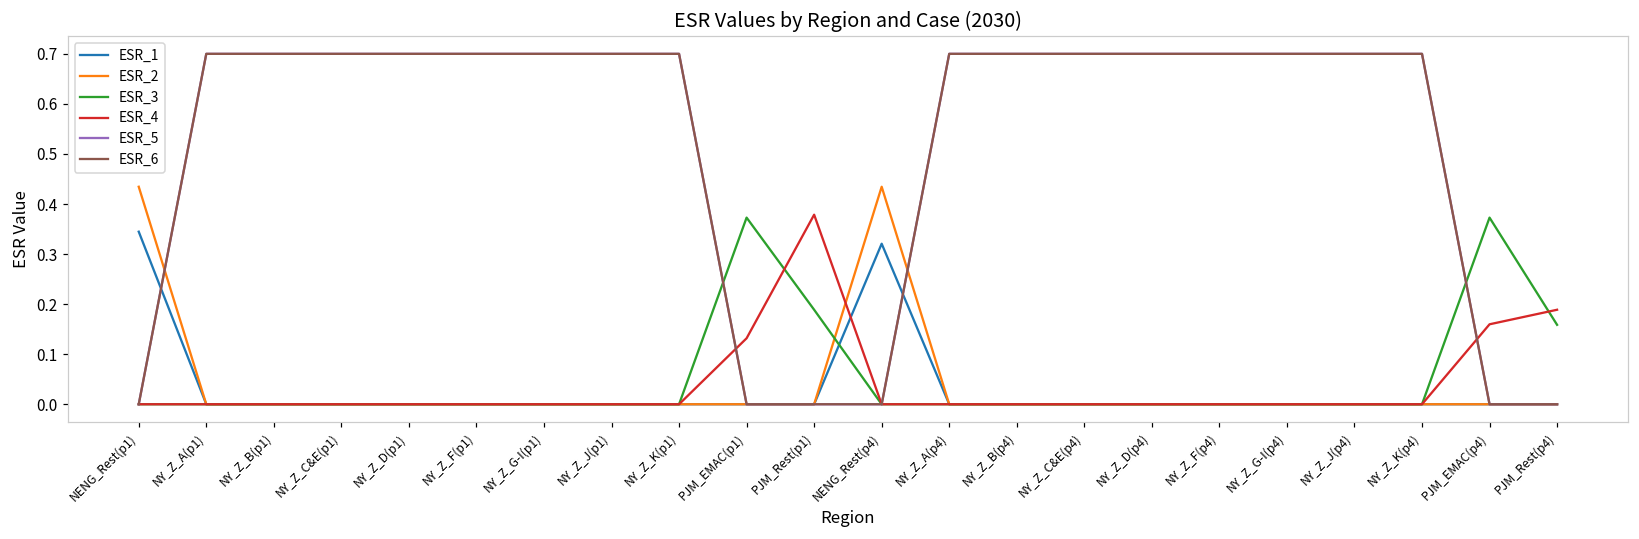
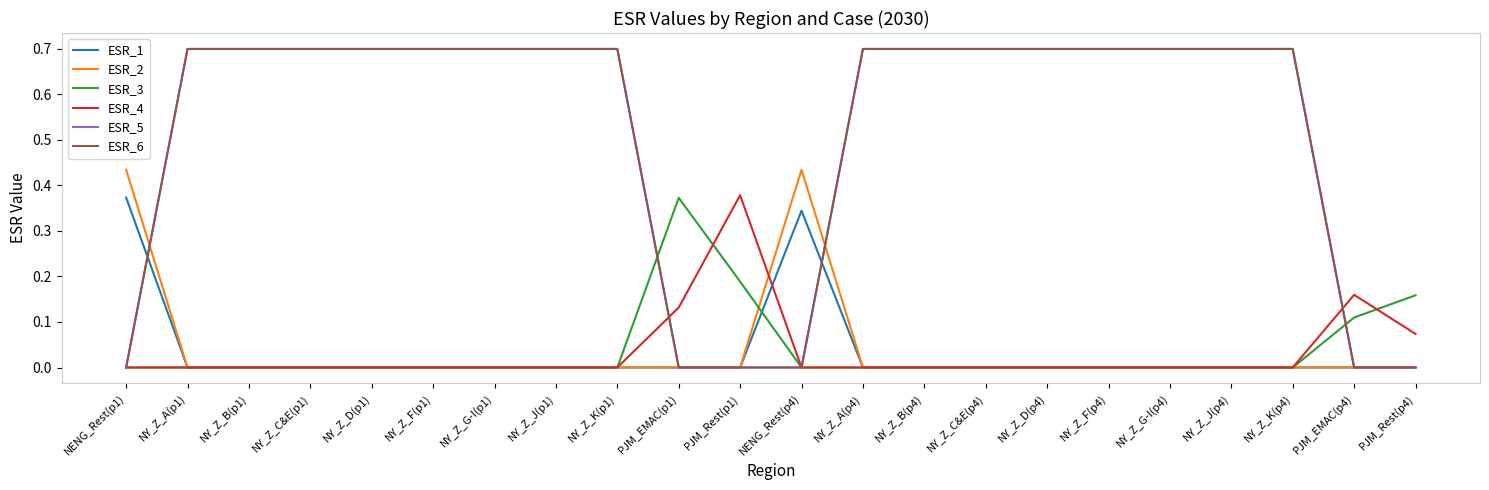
  {
    "ESR_1": {
-     "NENG_Rest(p1)": 0.34,
-     "NENG_Rest(p4)": 0.32
+     "NENG_Rest(p1)": 0.37,
+     "NENG_Rest(p4)": 0.34
    },
    "ESR_2": {
      "NENG_Rest(p1)": 0.43,
      "NENG_Rest(p4)": 0.43
    },
    "ESR_3": {
      "PJM_EMAC(p1)": 0.37,
      "PJM_Rest(p1)": 0.19,
-     "PJM_EMAC(p4)": 0.37,
+     "PJM_EMAC(p4)": 0.11,
      "PJM_Rest(p4)": 0.16
    },
    "ESR_4": {
      "PJM_EMAC(p1)": 0.13,
      "PJM_Rest(p1)": 0.38,
      "PJM_EMAC(p4)": 0.16,
-     "PJM_Rest(p4)": 0.19
+     "PJM_Rest(p4)": 0.07
    },
    "ESR_6": {
      "NY_Z_A(p1)": 0.70,
      "NY_Z_B(p1)": 0.70,
      "NY_Z_C&E(p1)": 0.70,
      "NY_Z_D(p1)": 0.70,
      "NY_Z_F(p1)": 0.70,
      "NY_Z_G-I(p1)": 0.70,
      "NY_Z_J(p1)": 0.70,
      "NY_Z_K(p1)": 0.70,
      "NY_Z_A(p4)": 0.70,
      "NY_Z_B(p4)": 0.70,
      "NY_Z_C&E(p4)": 0.70,
      "NY_Z_D(p4)": 0.70,
      "NY_Z_F(p4)": 0.70,
      "NY_Z_G-I(p4)": 0.70,
      "NY_Z_J(p4)": 0.70,
      "NY_Z_K(p4)": 0.70
    }
  }
